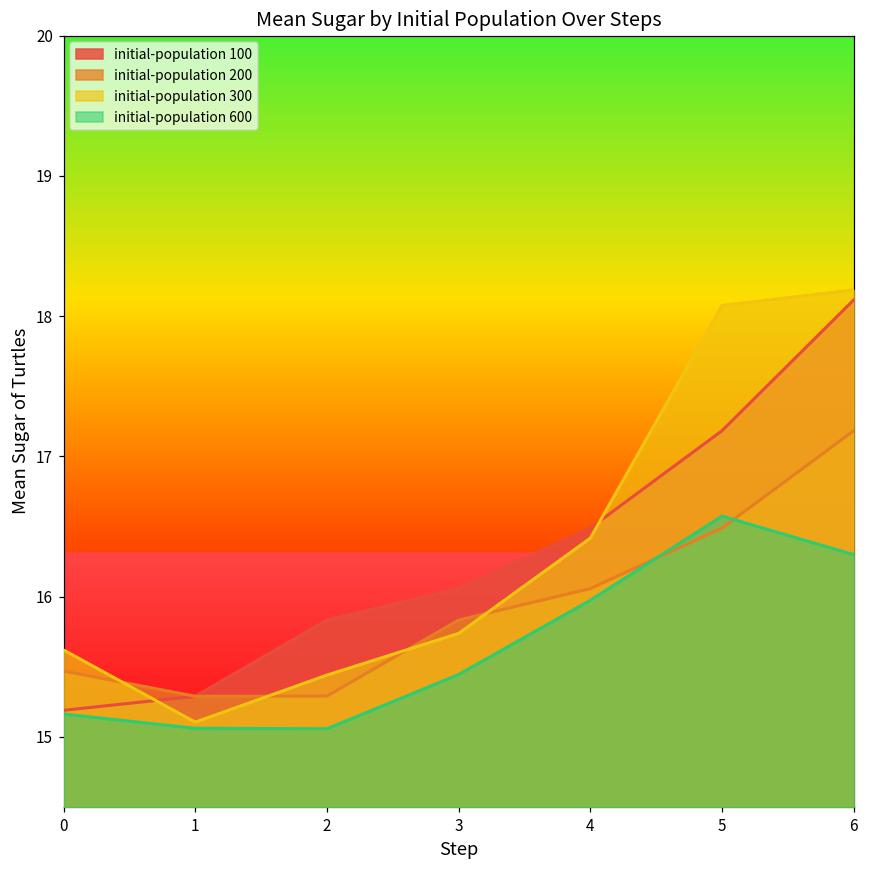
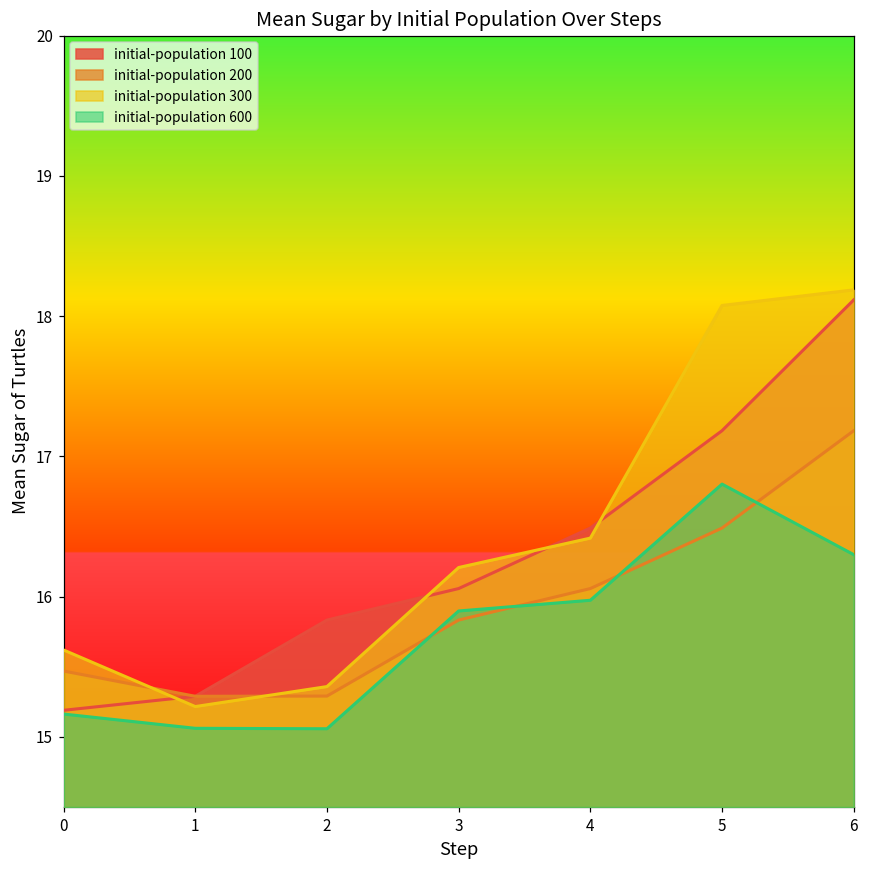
  {
    "initial-population 300": {
      "0": 15.62,
-     "1": 15.11,
-     "2": 15.44,
-     "3": 15.74,
+     "1": 15.22,
+     "2": 15.36,
+     "3": 16.21,
      "4": 16.42,
      "5": 18.08,
      "6": 18.19
    },
    "initial-population 600": {
      "0": 15.16,
      "1": 15.06,
      "2": 15.06,
-     "3": 15.45,
+     "3": 15.90,
      "4": 15.97,
-     "5": 16.57,
+     "5": 16.80,
      "6": 16.30
    }
  }
